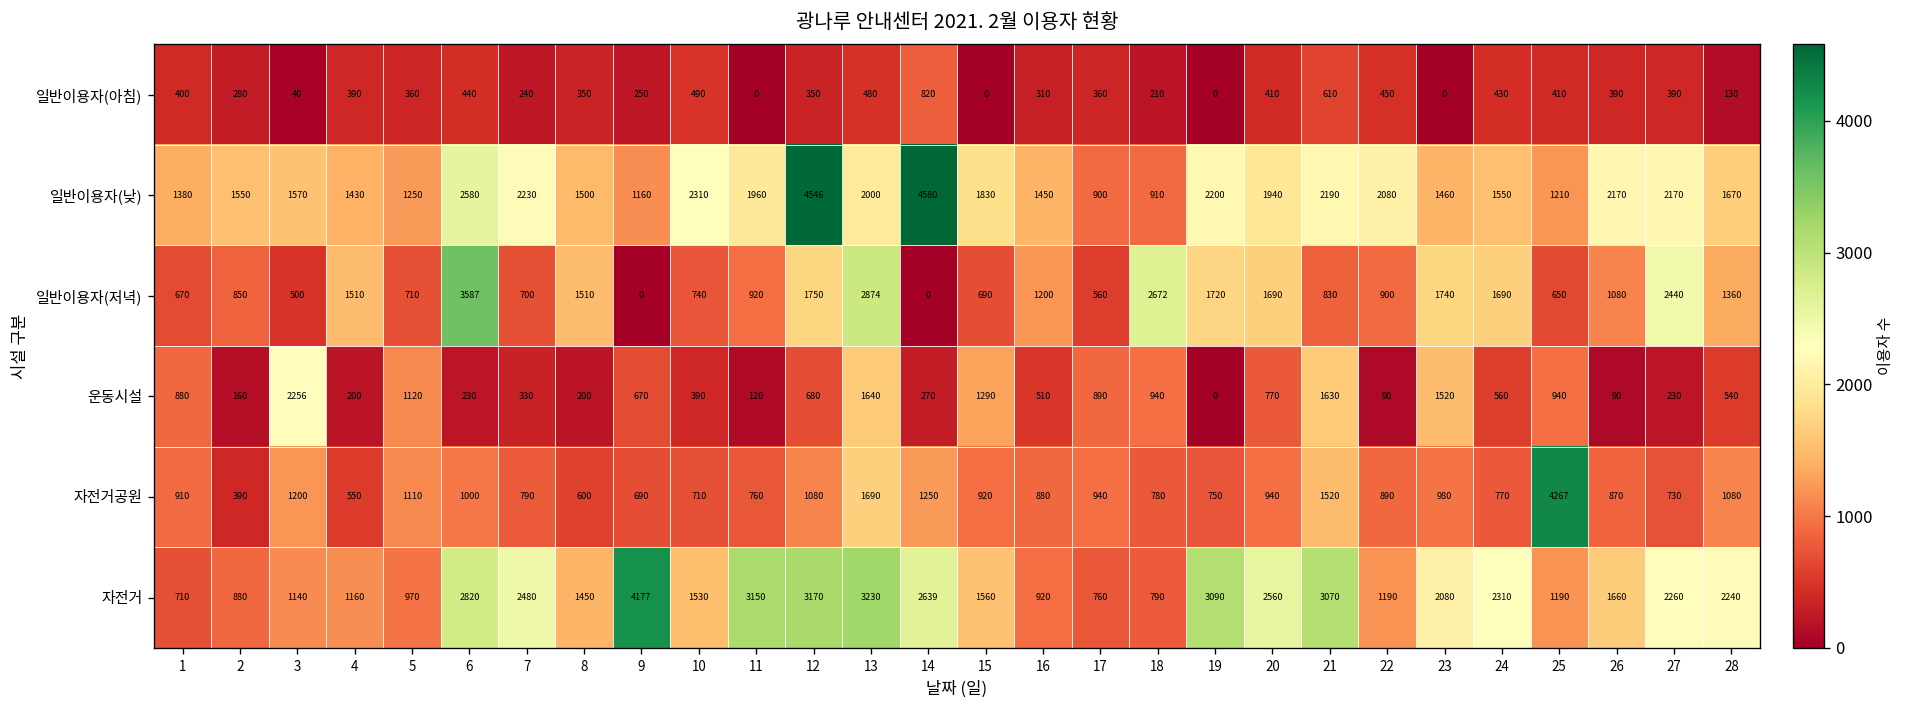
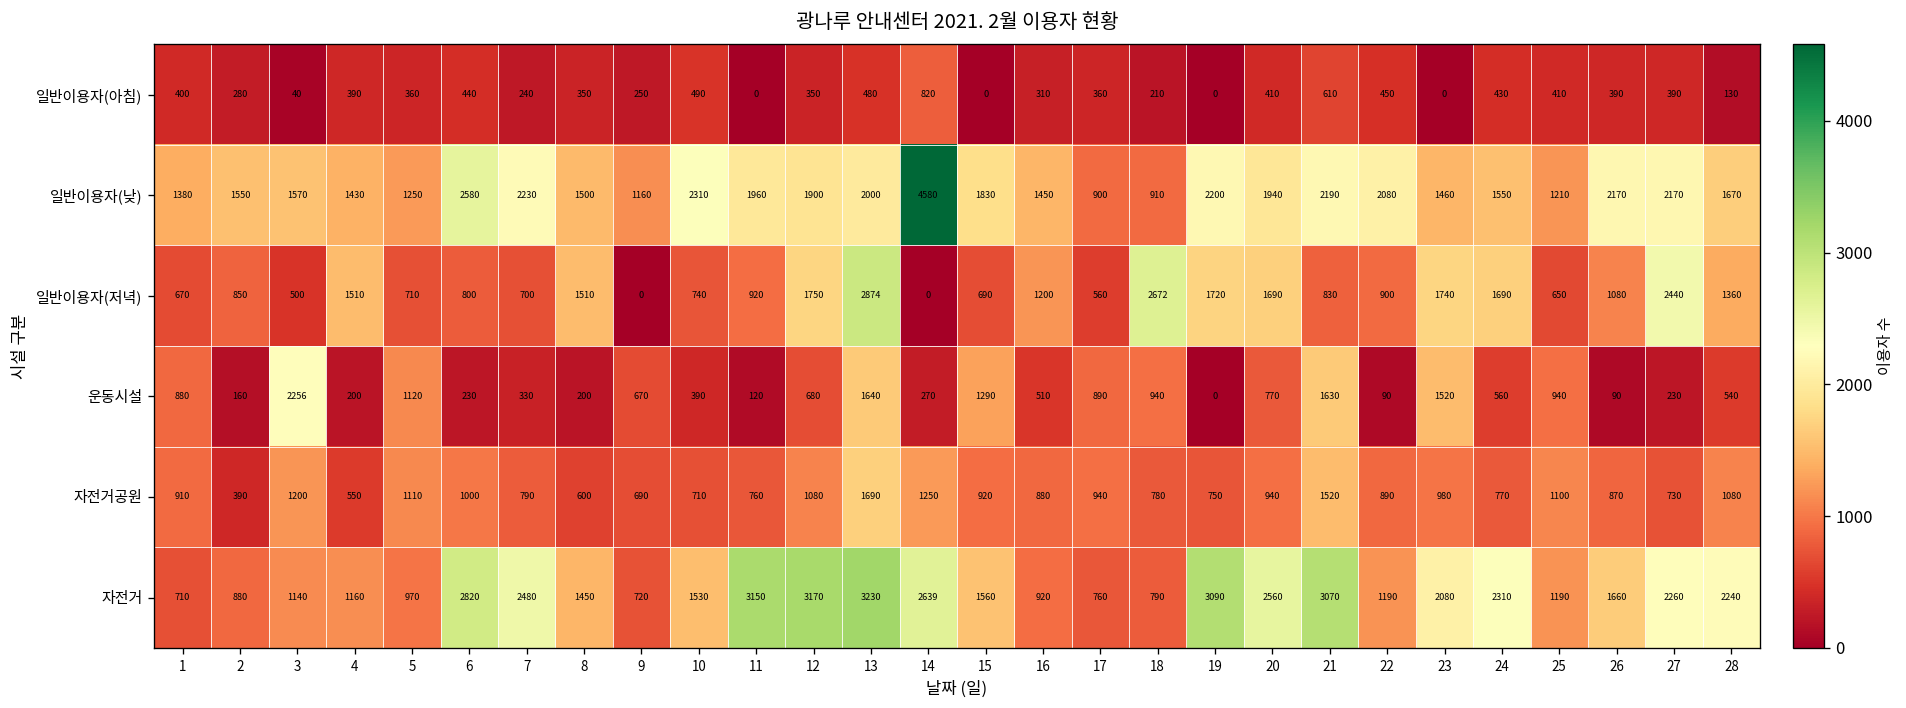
  {
    "일반이용자(아침)": {
      "1": 400,
      "2": 280,
      "3": 40,
      "4": 390,
      "5": 360,
      "6": 440,
      "7": 240,
      "8": 350,
      "9": 250,
      "10": 490,
      "11": 0,
      "12": 350,
      "13": 480,
      "14": 820,
      "15": 0,
      "16": 310,
      "17": 360,
      "18": 210,
      "19": 0,
      "20": 410,
      "21": 610,
      "22": 450,
      "23": 0,
      "24": 430,
      "25": 410,
      "26": 390,
      "27": 390,
      "28": 130
    },
    "일반이용자(낮)": {
      "1": 1380,
      "2": 1550,
      "3": 1570,
      "4": 1430,
      "5": 1250,
      "6": 2580,
      "7": 2230,
      "8": 1500,
      "9": 1160,
      "10": 2310,
      "11": 1960,
-     "12": 4546,
+     "12": 1900,
      "13": 2000,
      "14": 4580,
      "15": 1830,
      "16": 1450,
      "17": 900,
      "18": 910,
      "19": 2200,
      "20": 1940,
      "21": 2190,
      "22": 2080,
      "23": 1460,
      "24": 1550,
      "25": 1210,
      "26": 2170,
      "27": 2170,
      "28": 1670
    },
    "일반이용자(저녁)": {
      "1": 670,
      "2": 850,
      "3": 500,
      "4": 1510,
      "5": 710,
-     "6": 3587,
+     "6": 800,
      "7": 700,
      "8": 1510,
      "9": 0,
      "10": 740,
      "11": 920,
      "12": 1750,
      "13": 2874,
      "14": 0,
      "15": 690,
      "16": 1200,
      "17": 560,
      "18": 2672,
      "19": 1720,
      "20": 1690,
      "21": 830,
      "22": 900,
      "23": 1740,
      "24": 1690,
      "25": 650,
      "26": 1080,
      "27": 2440,
      "28": 1360
    },
    "운동시설": {
      "1": 880,
      "2": 160,
      "3": 2256,
      "4": 200,
      "5": 1120,
      "6": 230,
      "7": 330,
      "8": 200,
      "9": 670,
      "10": 390,
      "11": 120,
      "12": 680,
      "13": 1640,
      "14": 270,
      "15": 1290,
      "16": 510,
      "17": 890,
      "18": 940,
      "19": 0,
      "20": 770,
      "21": 1630,
      "22": 90,
      "23": 1520,
      "24": 560,
      "25": 940,
      "26": 90,
      "27": 230,
      "28": 540
    },
    "자전거공원": {
      "1": 910,
      "2": 390,
      "3": 1200,
      "4": 550,
      "5": 1110,
      "6": 1000,
      "7": 790,
      "8": 600,
      "9": 690,
      "10": 710,
      "11": 760,
      "12": 1080,
      "13": 1690,
      "14": 1250,
      "15": 920,
      "16": 880,
      "17": 940,
      "18": 780,
      "19": 750,
      "20": 940,
      "21": 1520,
      "22": 890,
      "23": 980,
      "24": 770,
-     "25": 4267,
+     "25": 1100,
      "26": 870,
      "27": 730,
      "28": 1080
    },
    "자전거": {
      "1": 710,
      "2": 880,
      "3": 1140,
      "4": 1160,
      "5": 970,
      "6": 2820,
      "7": 2480,
      "8": 1450,
-     "9": 4177,
+     "9": 720,
      "10": 1530,
      "11": 3150,
      "12": 3170,
      "13": 3230,
      "14": 2639,
      "15": 1560,
      "16": 920,
      "17": 760,
      "18": 790,
      "19": 3090,
      "20": 2560,
      "21": 3070,
      "22": 1190,
      "23": 2080,
      "24": 2310,
      "25": 1190,
      "26": 1660,
      "27": 2260,
      "28": 2240
    }
  }
